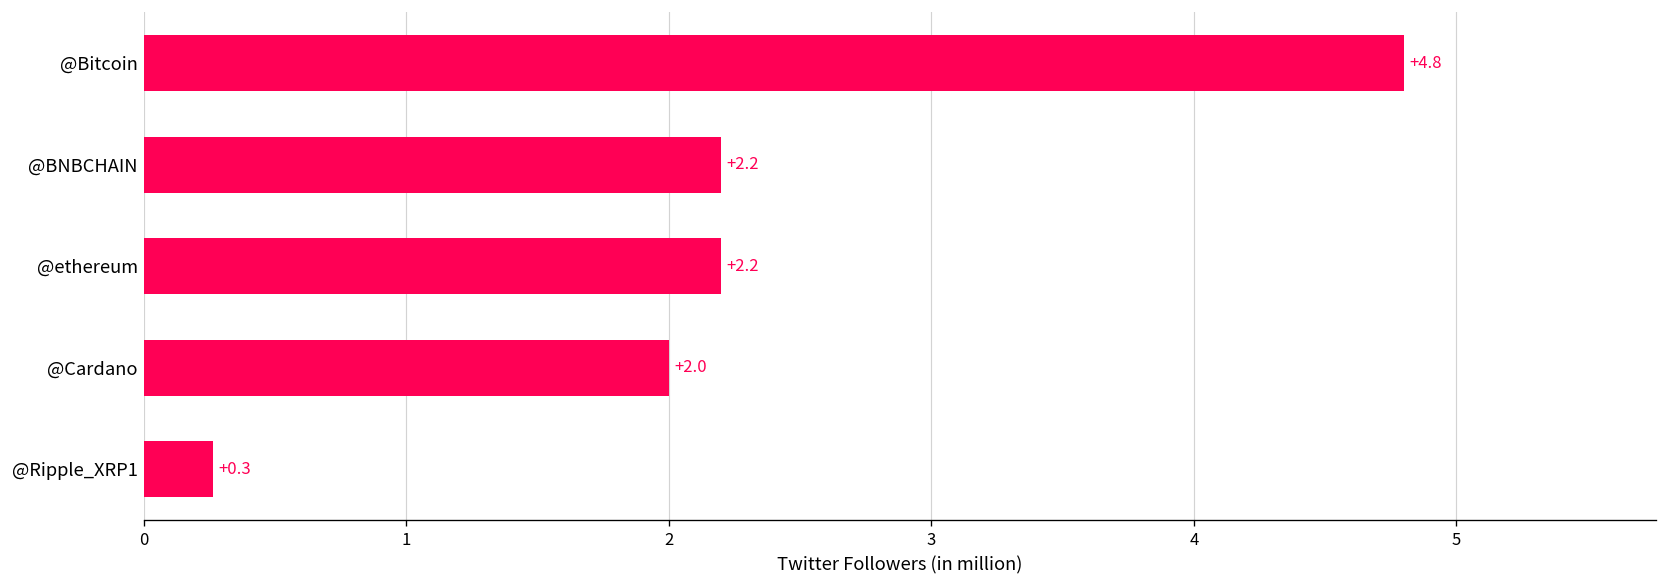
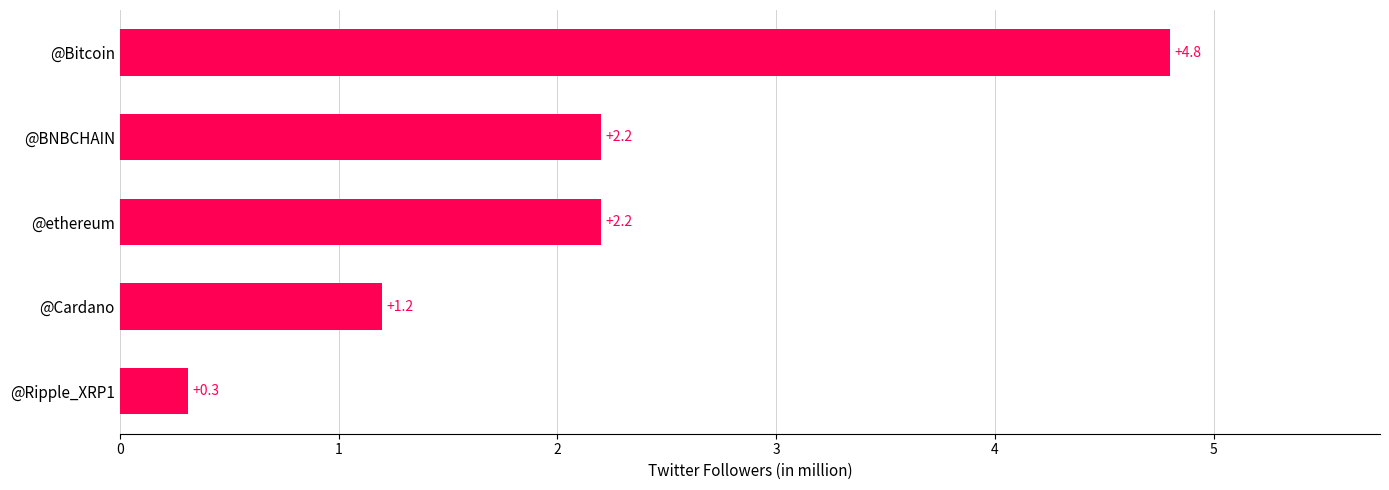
  {
    "@Bitcoin": "+4.8",
    "@BNBCHAIN": "+2.2",
    "@ethereum": "+2.2",
-   "@Cardano": "+2.0",
-   "@Ripple_XRP1": "0.26"
+   "@Cardano": "+1.2",
+   "@Ripple_XRP1": "0.31"
  }
